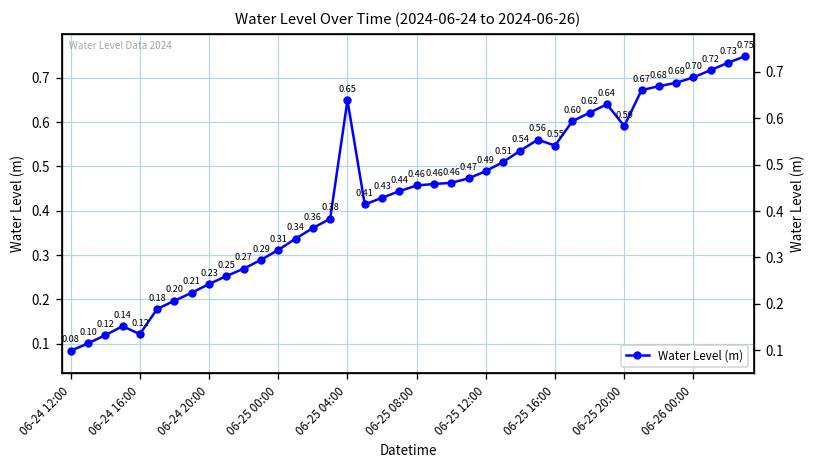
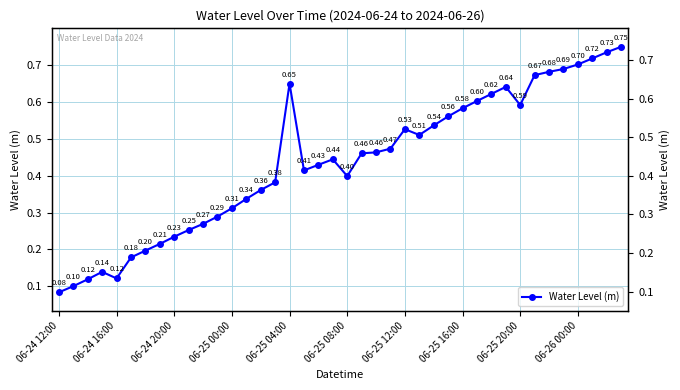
  {
    "06-24 12:00": 0.08,
    "06-24 16:00": 0.12,
    "06-24 20:00": 0.23,
    "06-25 00:00": 0.31,
    "06-25 04:00": 0.65,
-   "06-25 08:00": 0.46,
-   "06-25 12:00": 0.49,
-   "06-25 16:00": 0.55,
+   "06-25 08:00": 0.40,
+   "06-25 12:00": 0.53,
+   "06-25 16:00": 0.58,
    "06-25 20:00": 0.59,
    "06-26 00:00": 0.70
  }
